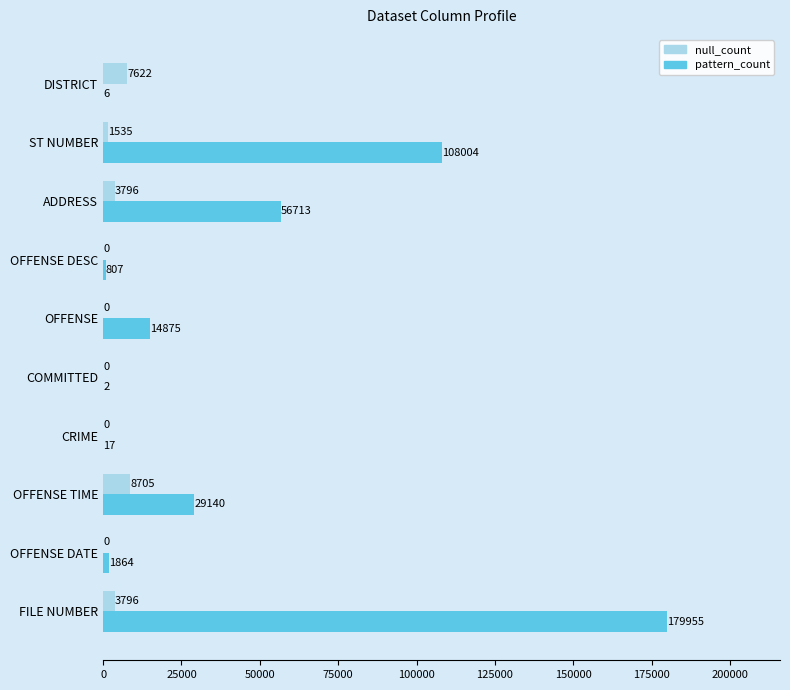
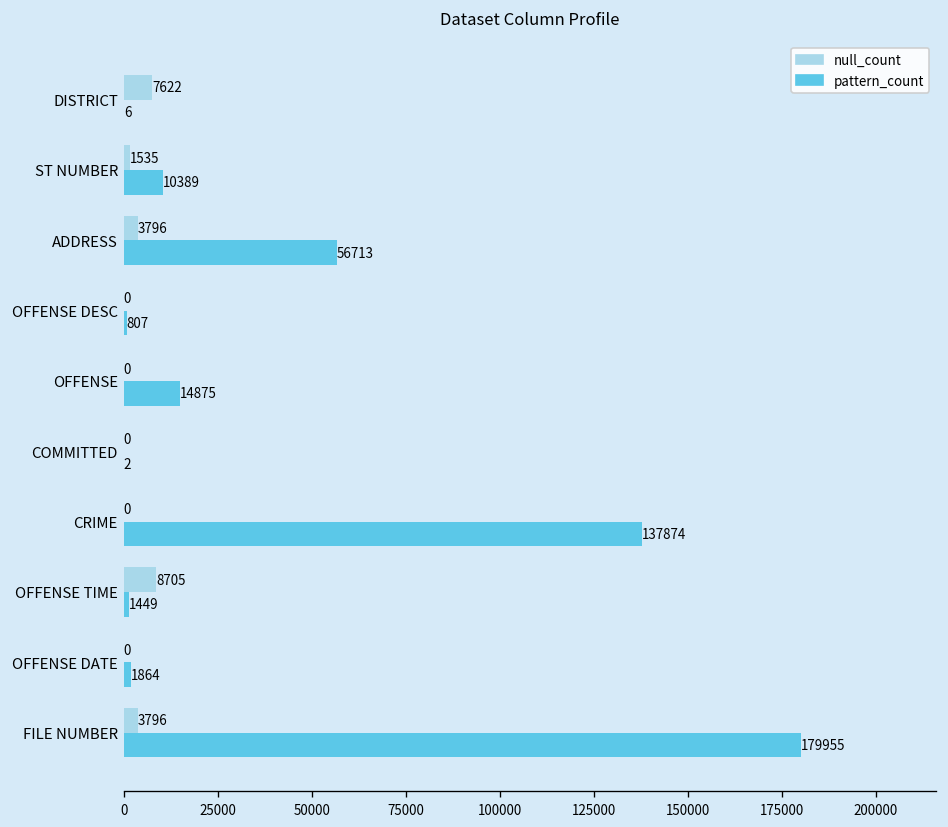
  {
    "null_count": {
      "DISTRICT": 7622,
      "ST NUMBER": 1535,
      "ADDRESS": 3796,
      "OFFENSE DESC": 0,
      "OFFENSE": 0,
      "COMMITTED": 0,
      "CRIME": 0,
      "OFFENSE TIME": 8705,
      "OFFENSE DATE": 0,
      "FILE NUMBER": 3796
    },
    "pattern_count": {
      "DISTRICT": 6,
-     "ST NUMBER": 108004,
+     "ST NUMBER": 10389,
      "ADDRESS": 56713,
      "OFFENSE DESC": 807,
      "OFFENSE": 14875,
      "COMMITTED": 2,
-     "CRIME": 17,
-     "OFFENSE TIME": 29140,
+     "CRIME": 137874,
+     "OFFENSE TIME": 1449,
      "OFFENSE DATE": 1864,
      "FILE NUMBER": 179955
    }
  }
